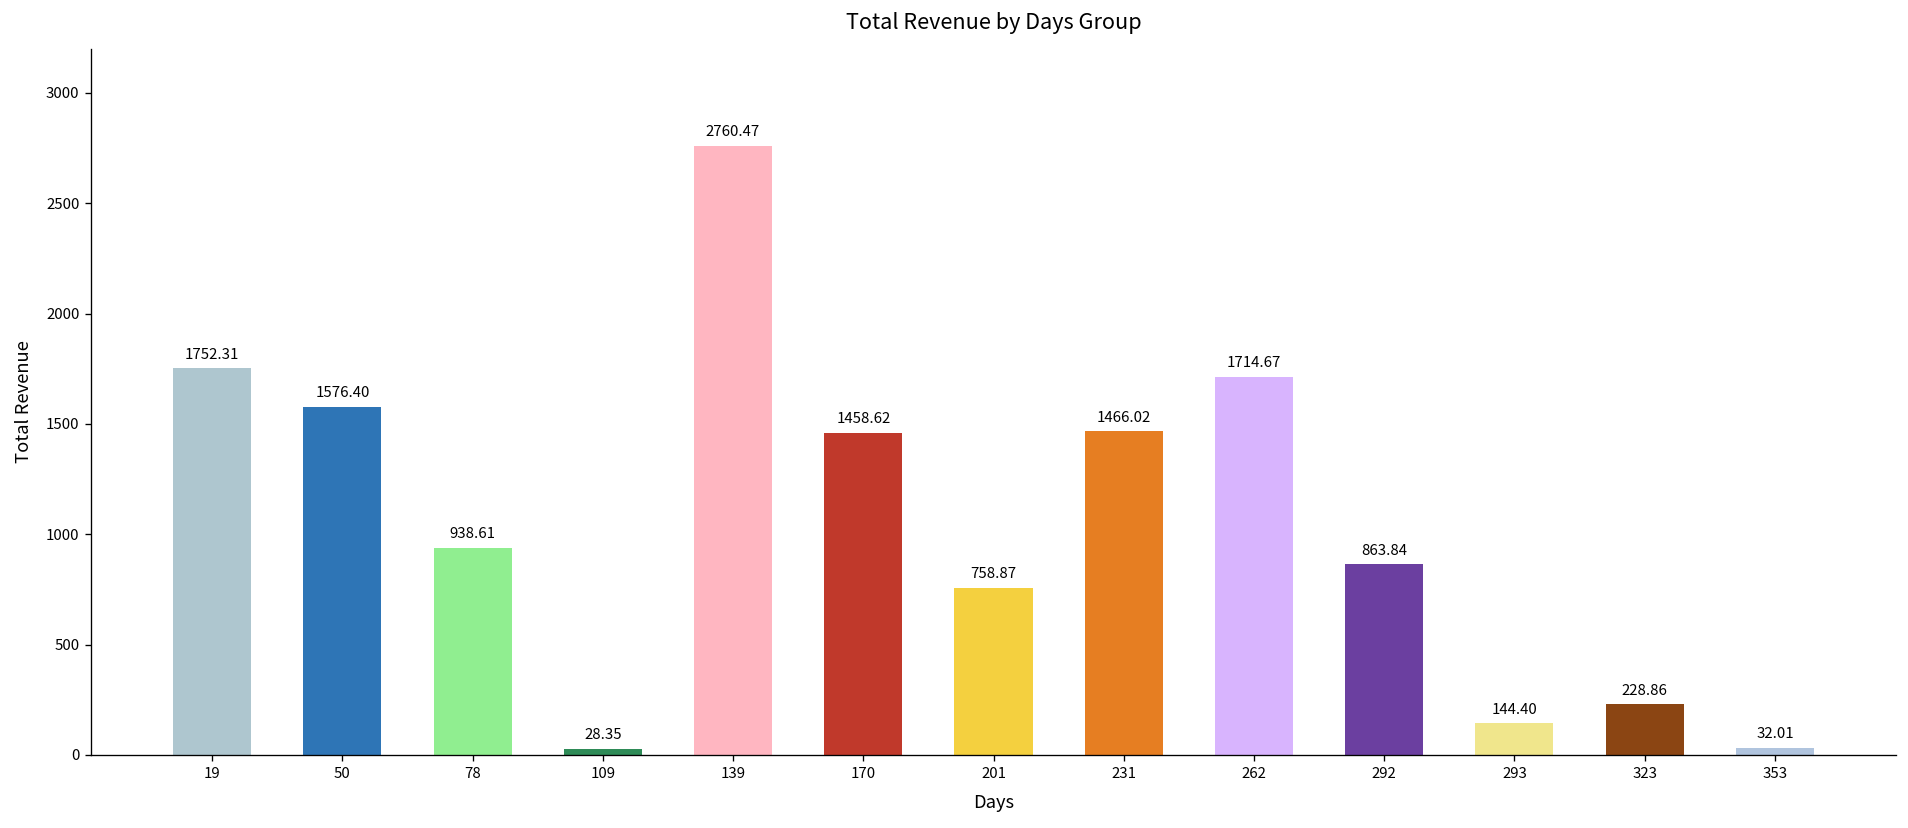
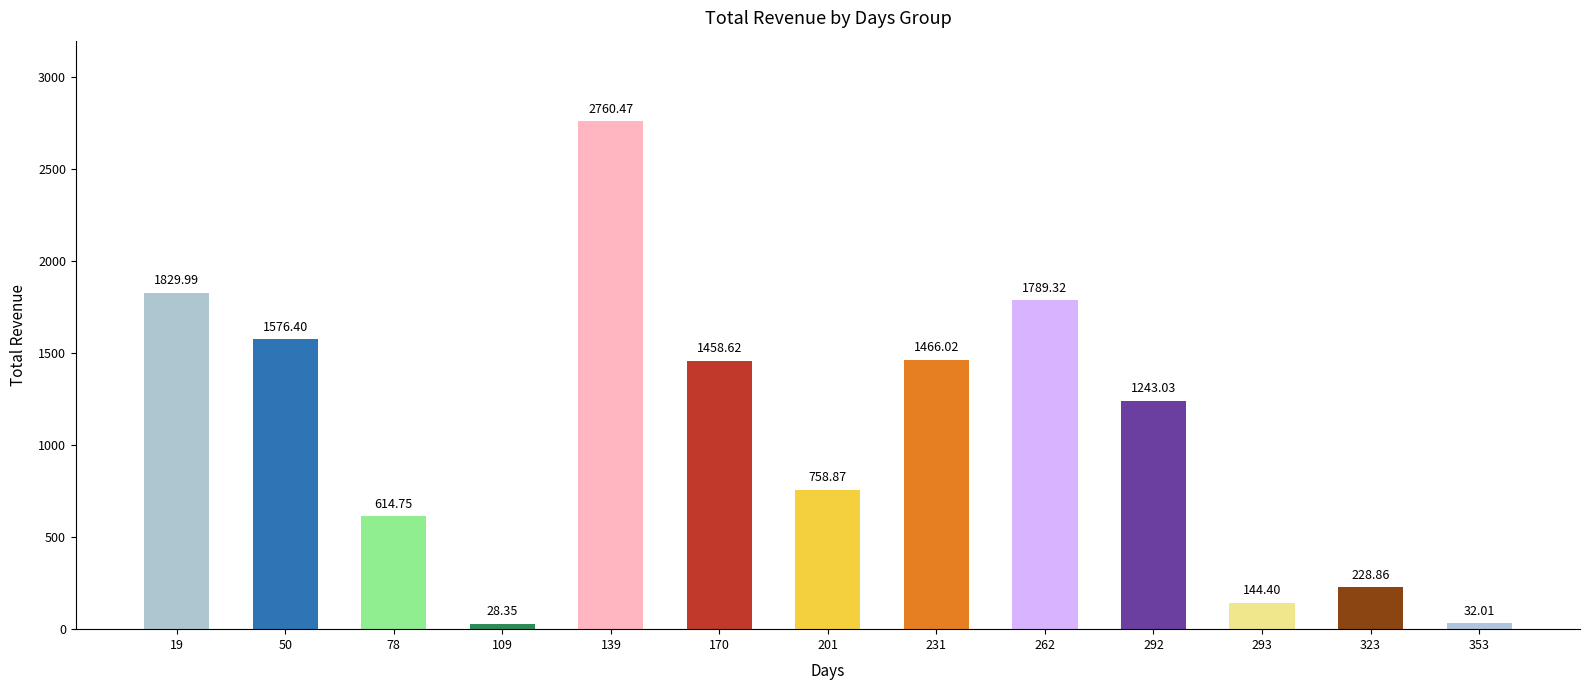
  {
-   "19": 1752.31,
+   "19": 1829.99,
    "50": 1576.40,
-   "78": 938.61,
+   "78": 614.75,
    "109": 28.35,
    "139": 2760.47,
    "170": 1458.62,
    "201": 758.87,
    "231": 1466.02,
-   "262": 1714.67,
-   "292": 863.84,
+   "262": 1789.32,
+   "292": 1243.03,
    "293": 144.40,
    "323": 228.86,
    "353": 32.01
  }
